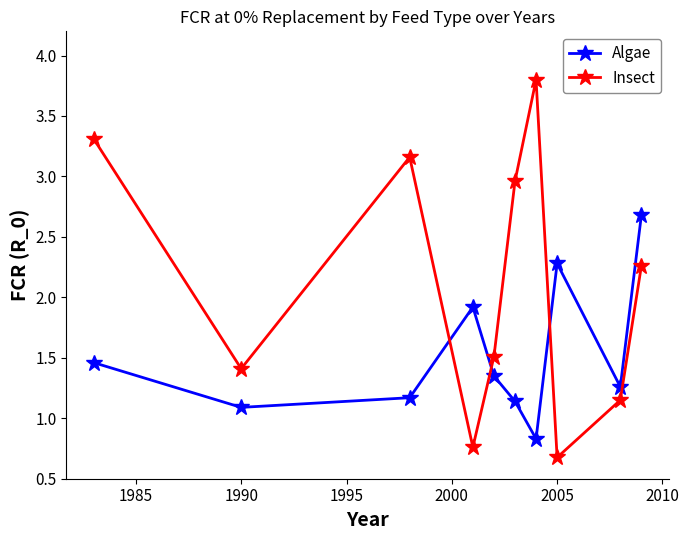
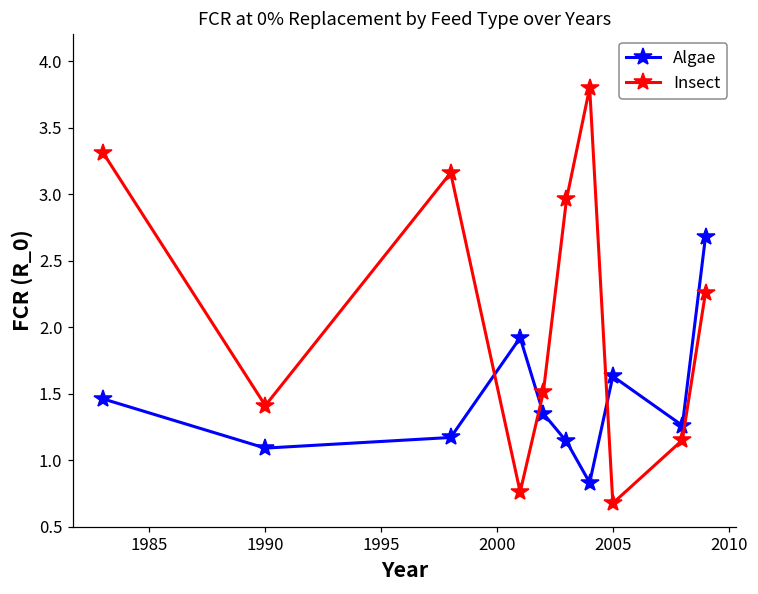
  {
    "Algae": {
      "1990": 1.09,
-     "2005": 2.28
+     "2005": 1.63
    },
    "Insect": {
      "1990": 1.41,
      "2005": 0.68
    }
  }
